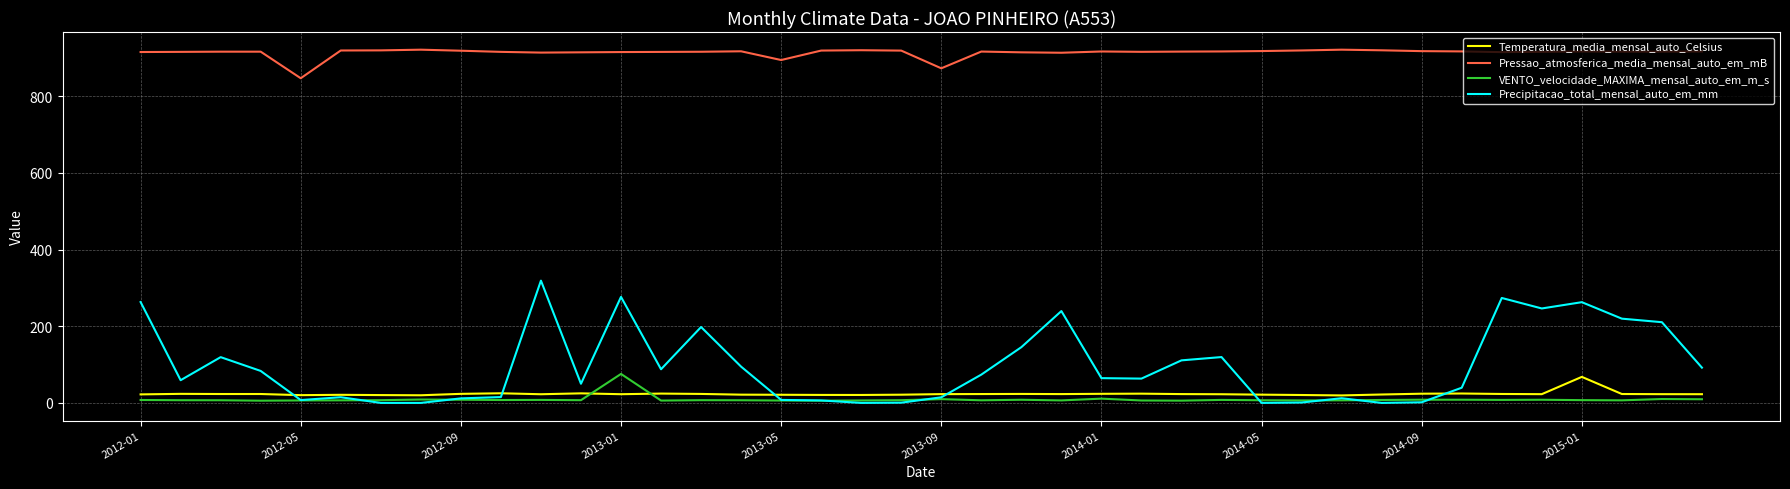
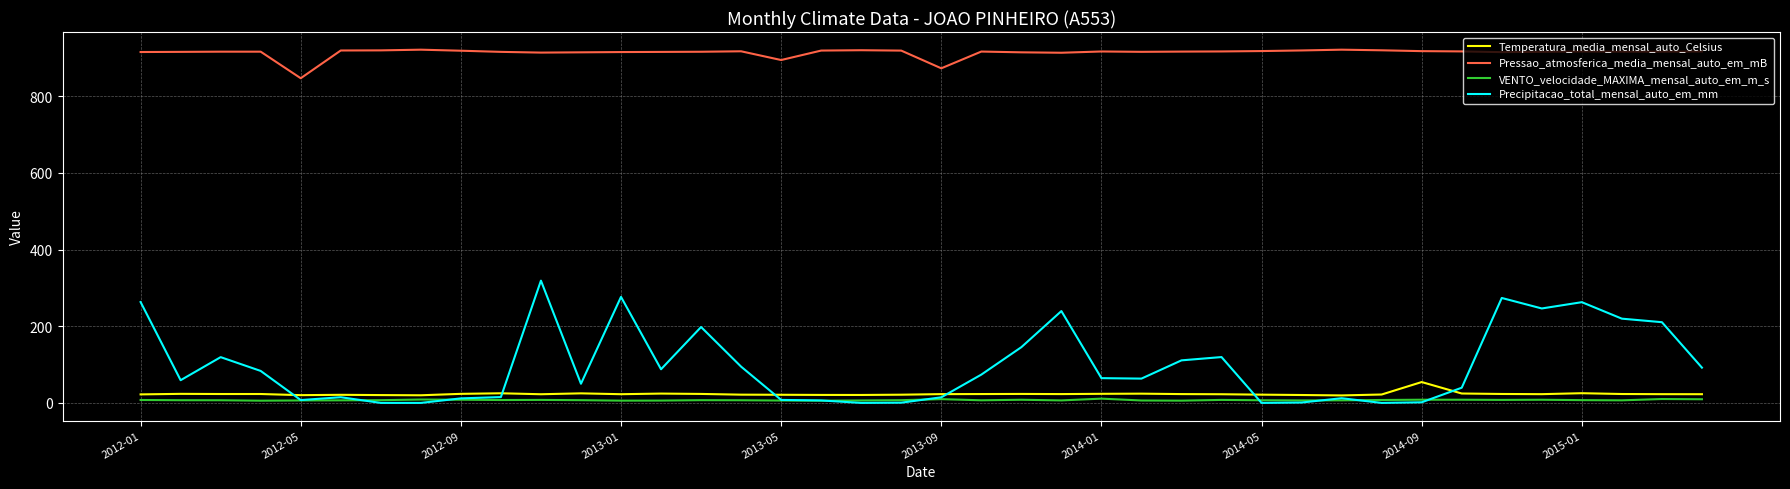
  {
    "Temperatura_media_mensal_auto_Celsius": {
      "2012-01": 20,
      "2012-05": 20,
      "2012-09": 20,
      "2013-01": 20,
      "2013-05": 20,
      "2013-09": 20,
      "2014-01": 20,
      "2014-05": 20,
-     "2014-09": 20,
-     "2015-01": 70
+     "2014-09": 50,
+     "2015-01": 30
    },
    "Pressao_atmosferica_media_mensal_auto_em_mB": {
      "2012-01": 920,
      "2012-05": 850,
      "2012-09": 920,
      "2013-01": 920,
      "2013-05": 890,
      "2013-09": 870,
      "2014-01": 920,
      "2014-05": 920,
      "2014-09": 920
    },
    "VENTO_velocidade_MAXIMA_mensal_auto_em_m_s": {
      "2012-01": 10,
-     "2013-01": 80,
+     "2013-01": 10,
      "2014-01": 10,
      "2014-05": 10,
      "2014-09": 10,
      "2015-01": 10
    },
    "Precipitacao_total_mensal_auto_em_mm": {
      "2012-01": 260,
      "2013-01": 280,
      "2014-01": 60,
      "2014-05": 0,
      "2014-09": 0,
      "2015-01": 260
    }
  }
